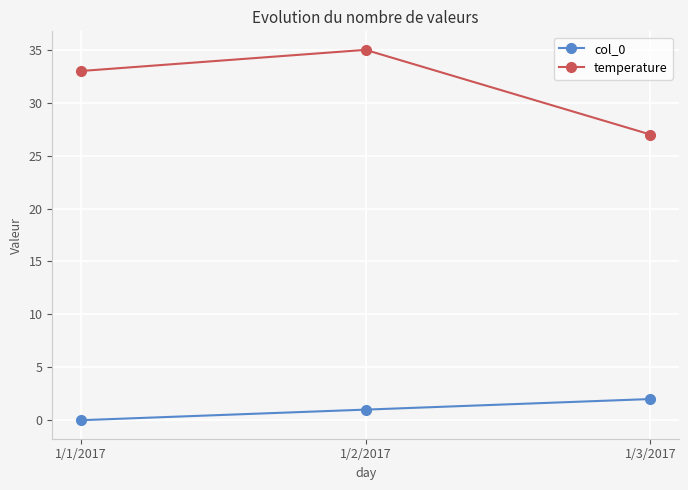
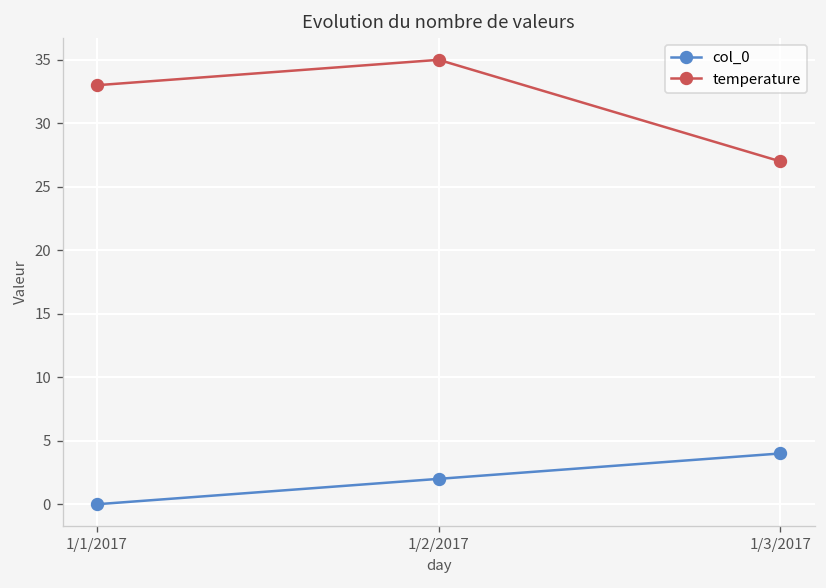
  {
    "col_0": {
      "1/1/2017": 0,
-     "1/2/2017": 1,
-     "1/3/2017": 2
+     "1/2/2017": 2,
+     "1/3/2017": 4
    },
    "temperature": {
      "1/1/2017": 33,
      "1/2/2017": 35,
      "1/3/2017": 27
    }
  }
